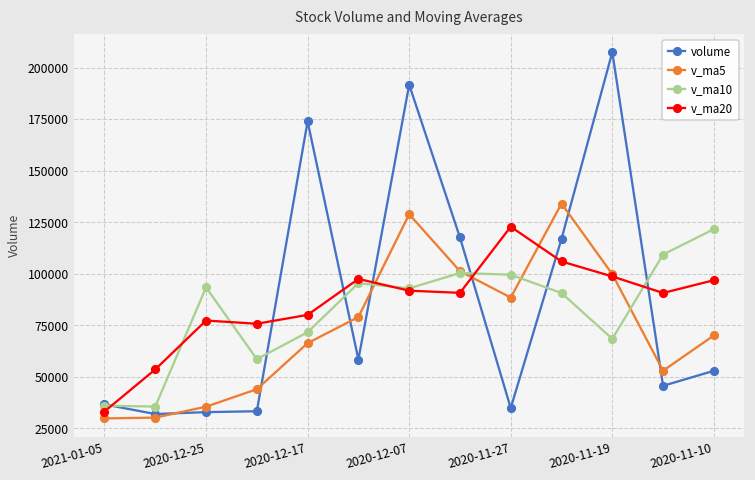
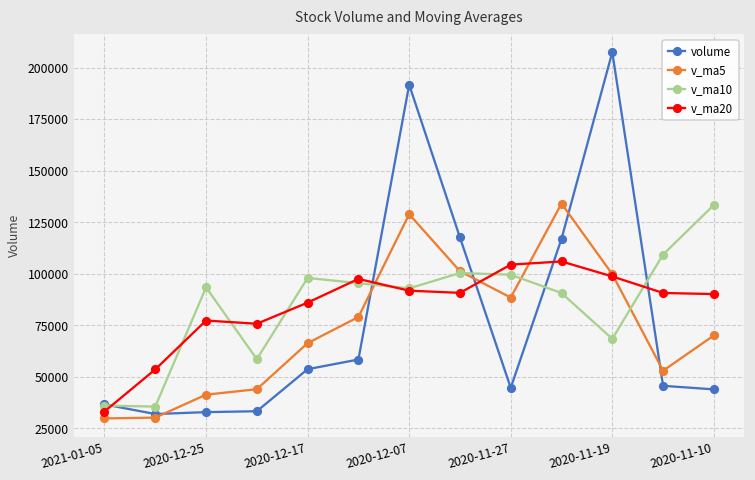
  {
    "volume": {
      "2020-12-25": 33000,
-     "2020-12-17": 174000,
+     "2020-12-17": 54000,
      "2020-12-07": 192000,
-     "2020-11-27": 35000,
+     "2020-11-27": 45000,
      "2020-11-19": 207000,
-     "2020-11-10": 53000
+     "2020-11-10": 44000
    },
    "v_ma5": {
      "2021-01-05": 30000,
-     "2020-12-25": 36000,
+     "2020-12-25": 41000,
      "2020-12-17": 66000,
      "2020-12-07": 129000,
      "2020-11-27": 88000,
      "2020-11-10": 70000
    },
    "v_ma10": {
      "2020-12-25": 93000,
-     "2020-12-17": 72000,
+     "2020-12-17": 98000,
      "2020-11-27": 100000,
      "2020-11-19": 68000,
-     "2020-11-10": 122000
+     "2020-11-10": 133000
    },
    "v_ma20": {
      "2021-01-05": 33000,
      "2020-12-25": 77000,
-     "2020-12-17": 80000,
-     "2020-11-27": 123000,
-     "2020-11-10": 97000
+     "2020-12-17": 86000,
+     "2020-11-27": 104000,
+     "2020-11-10": 90000
    }
  }
